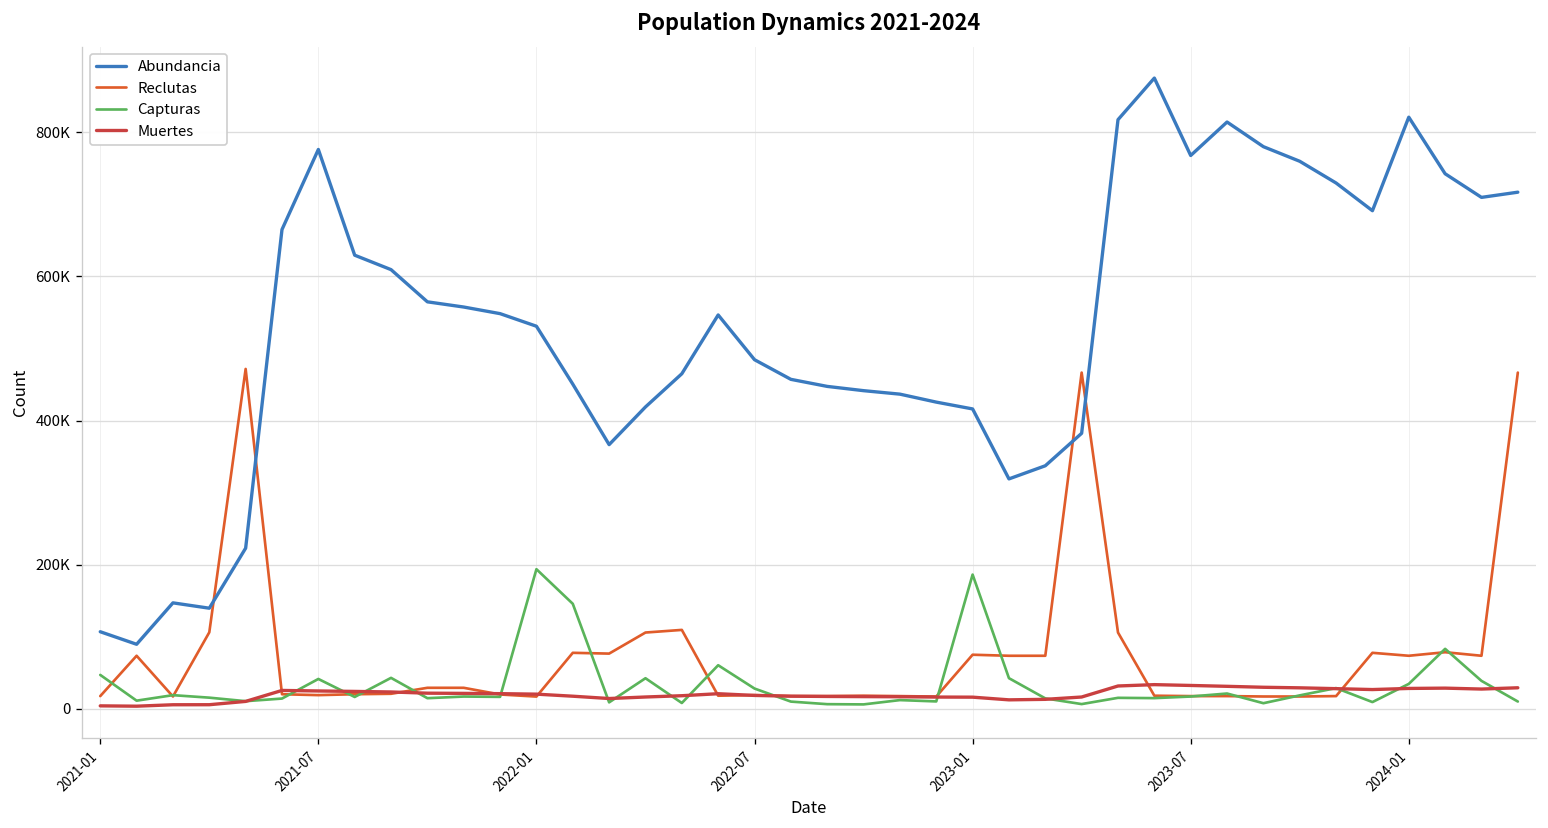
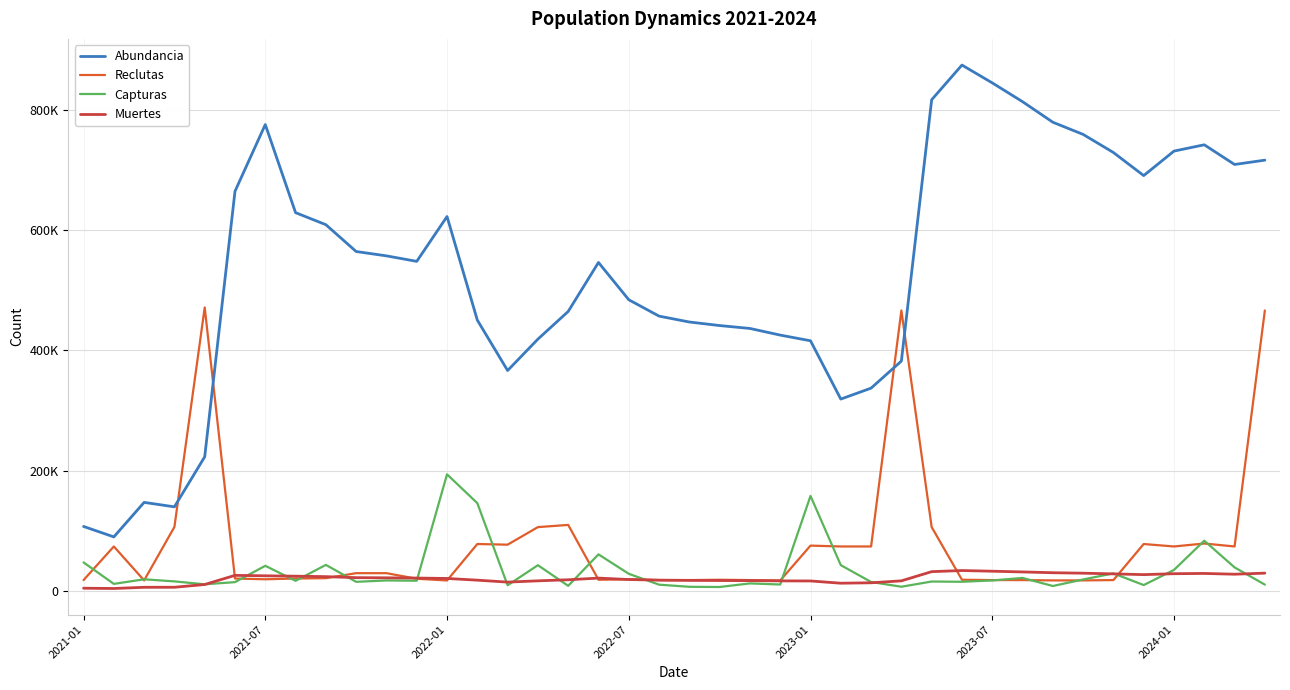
  {
    "Abundancia": {
      "2021-01": 110000,
      "2021-07": 780000,
-     "2022-01": 530000,
+     "2022-01": 620000,
      "2022-07": 480000,
      "2023-01": 420000,
-     "2023-07": 770000,
-     "2024-01": 820000
+     "2023-07": 850000,
+     "2024-01": 730000
    },
    "Capturas": {
      "2021-01": 50000,
      "2021-07": 40000,
      "2022-01": 190000,
      "2022-07": 30000,
-     "2023-01": 190000,
+     "2023-01": 160000,
      "2024-01": 30000
    }
  }
